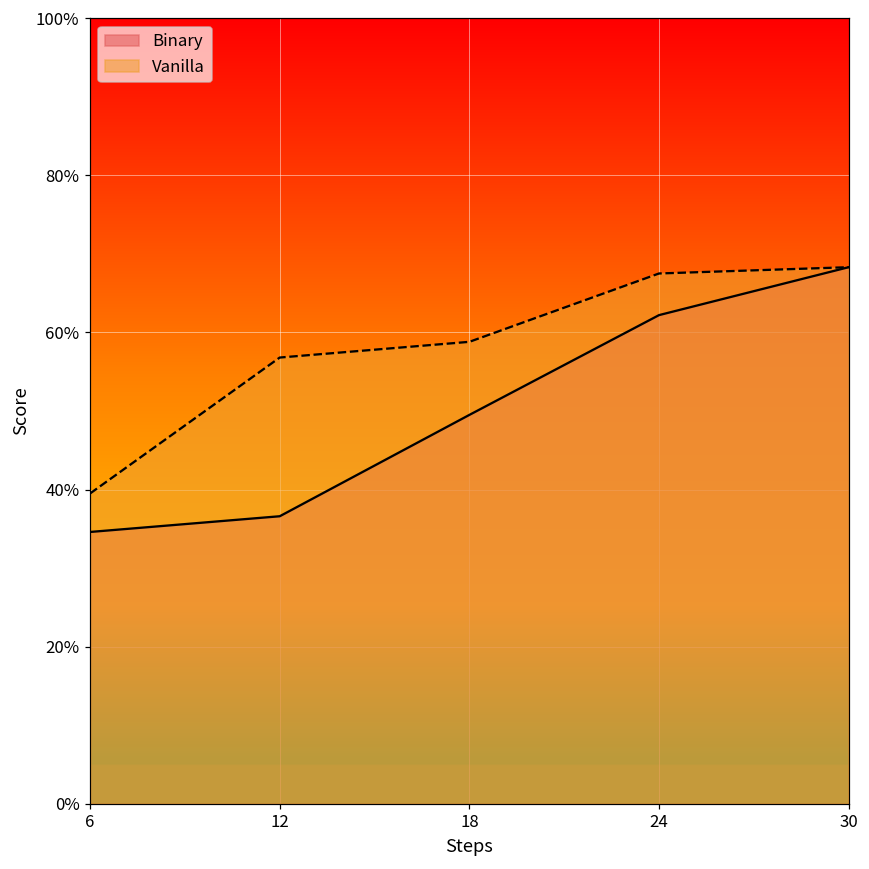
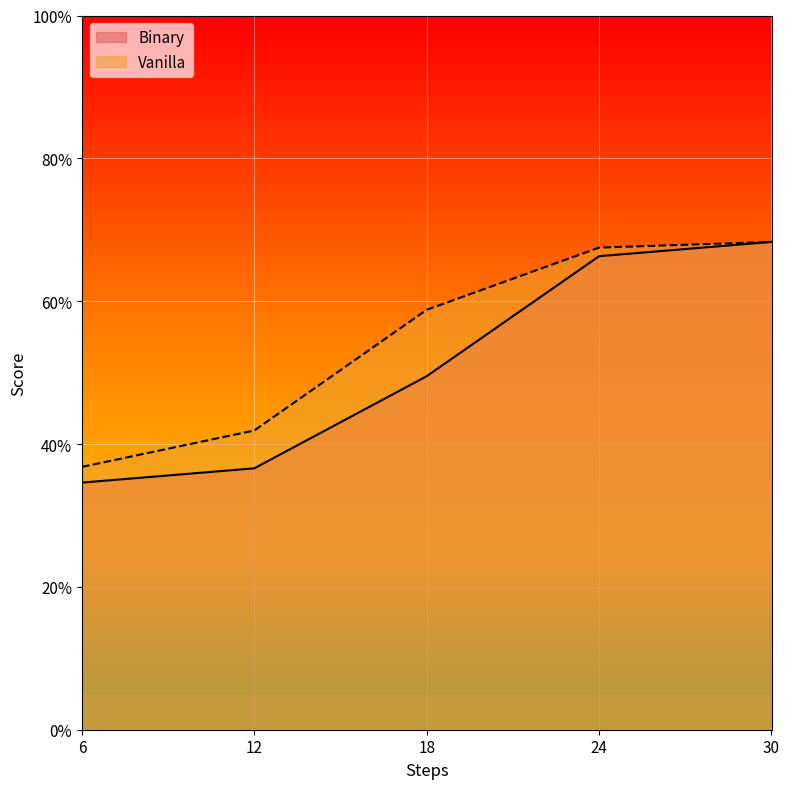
  {
    "Binary": {
      "6": "35%",
      "12": "37%",
      "18": "50%",
-     "24": "62%"
+     "24": "66%"
    },
    "Vanilla": {
-     "6": "40%",
-     "12": "57%",
+     "6": "37%",
+     "12": "42%",
      "18": "59%",
      "24": "68%"
    }
  }
